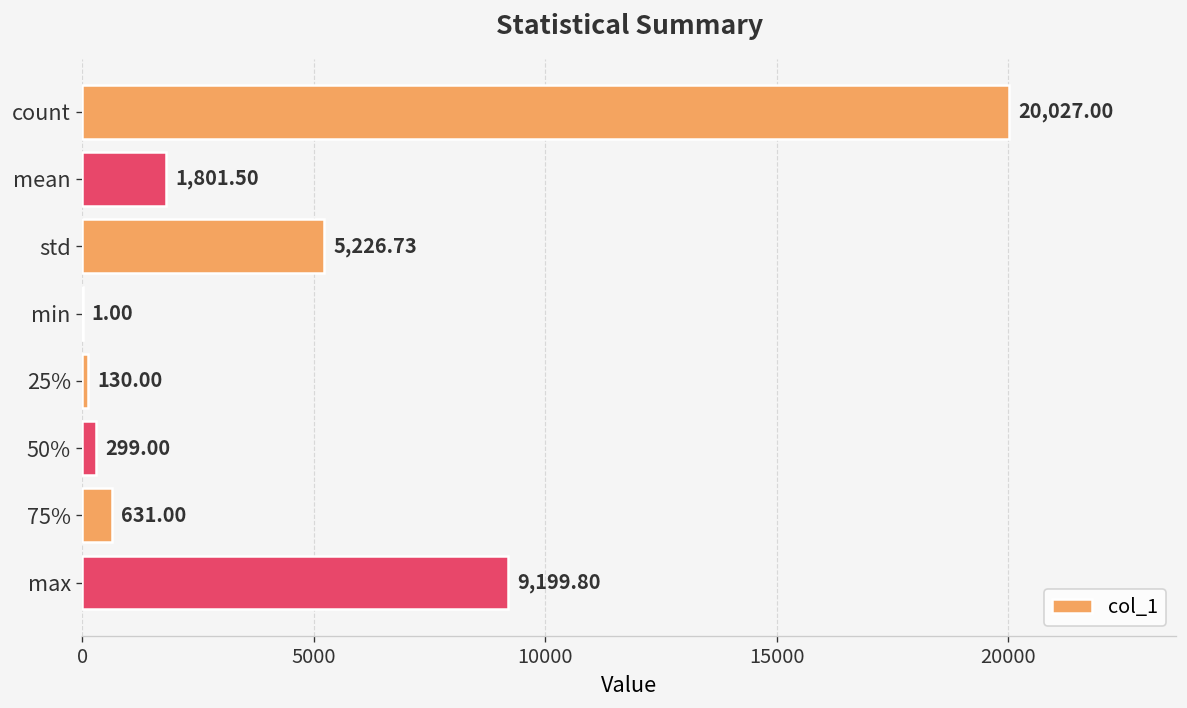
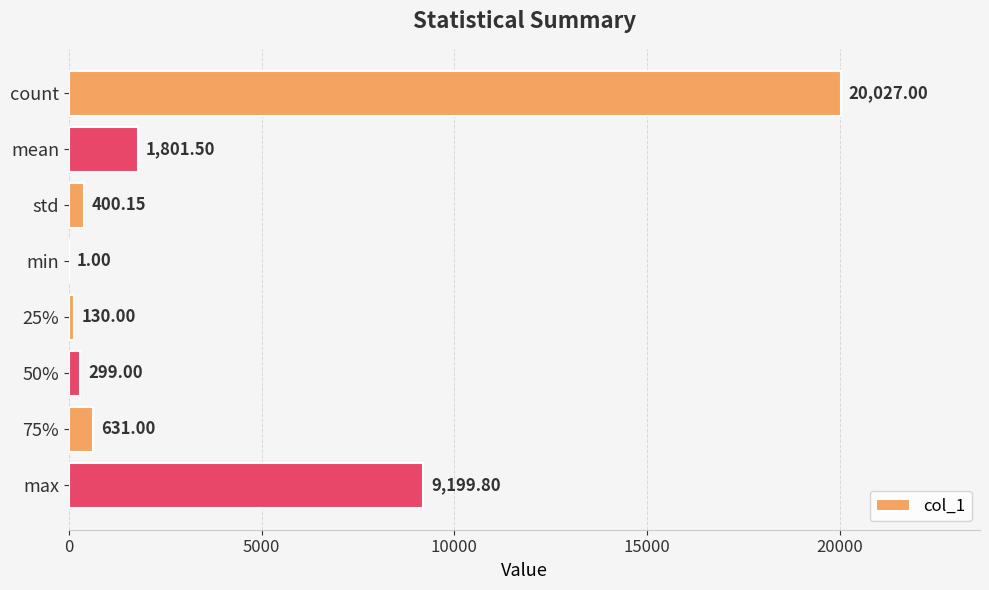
  {
    "count": "20,027.00",
    "mean": "1,801.50",
-   "std": "5,226.73",
+   "std": "400.15",
    "min": "1.00",
    "25%": "130.00",
    "50%": "299.00",
    "75%": "631.00",
    "max": "9,199.80"
  }
